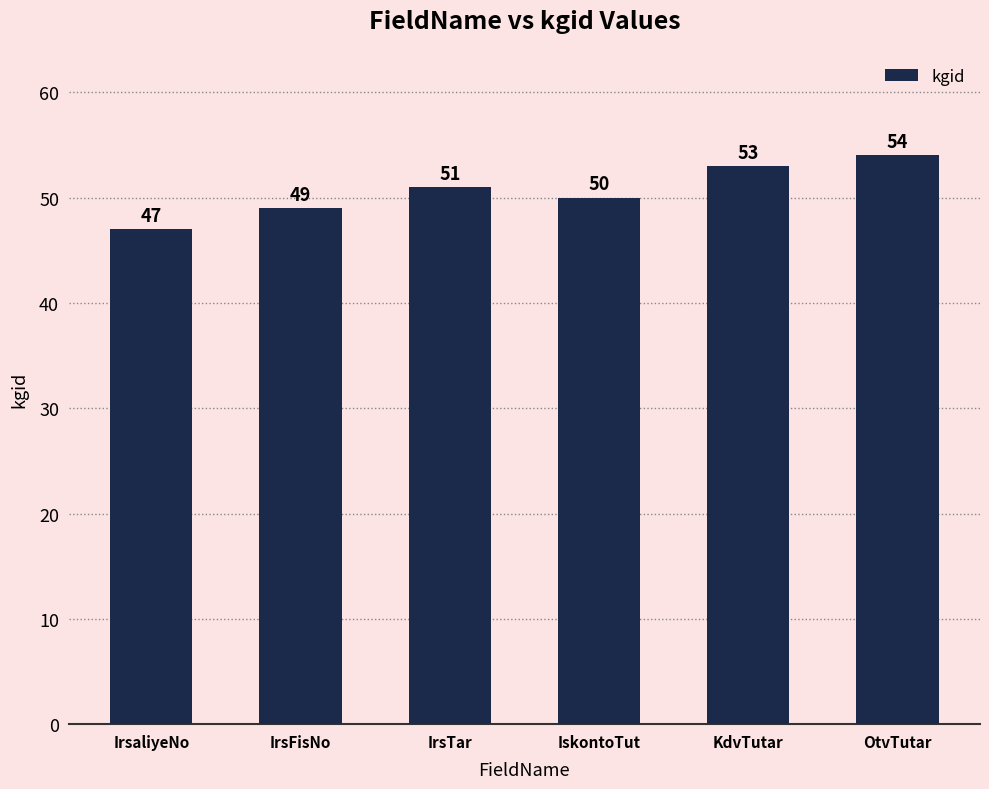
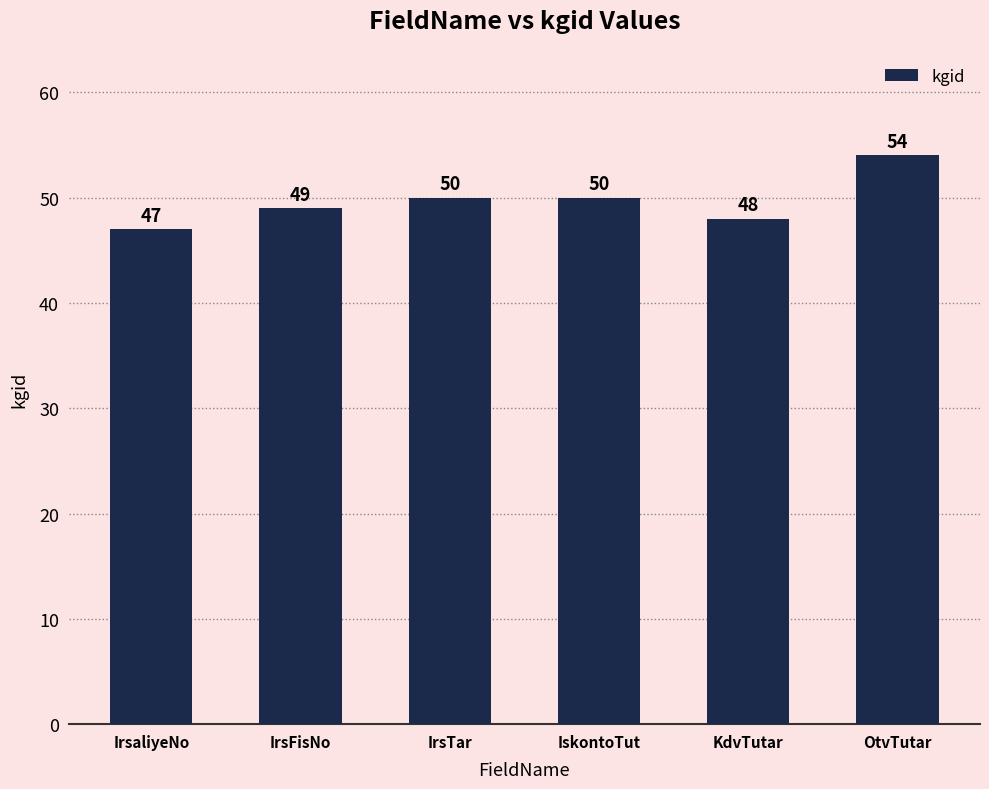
  {
    "IrsaliyeNo": 47,
    "IrsFisNo": 49,
-   "IrsTar": 51,
+   "IrsTar": 50,
    "IskontoTut": 50,
-   "KdvTutar": 53,
+   "KdvTutar": 48,
    "OtvTutar": 54
  }
